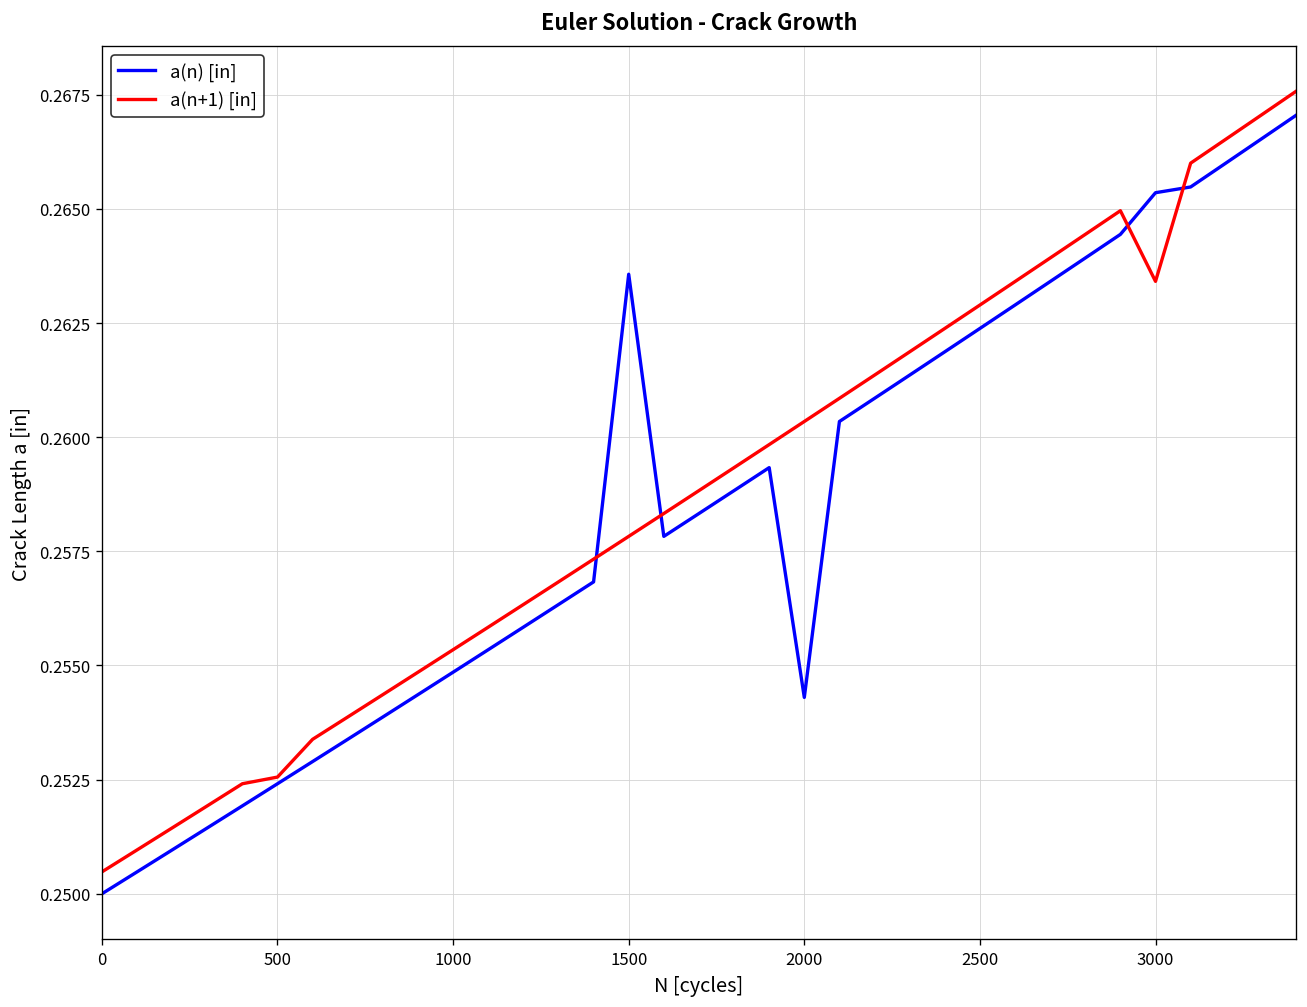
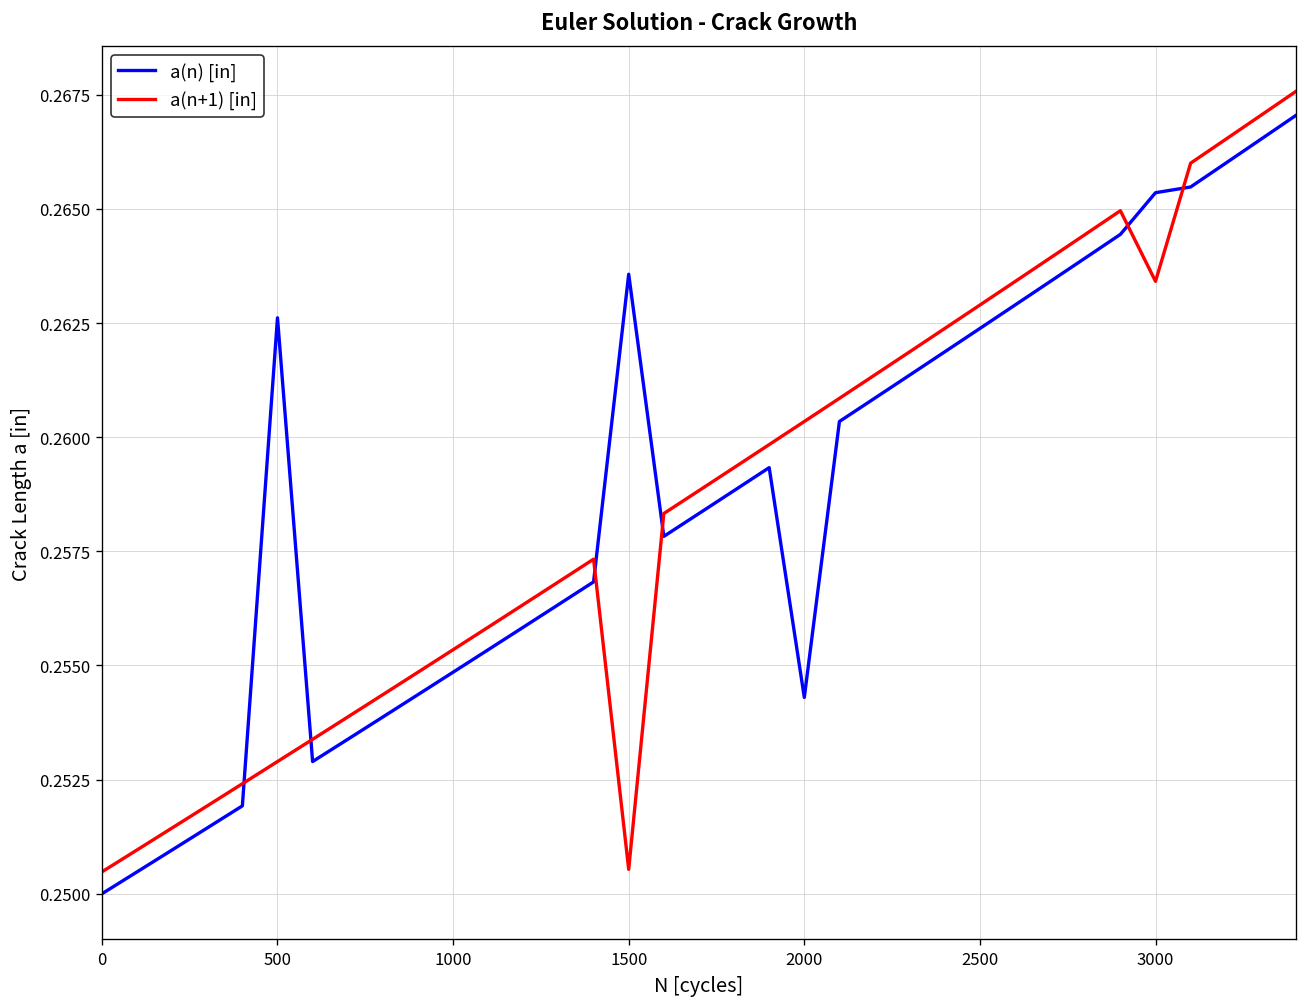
  {
    "a(n) [in]": {
      "0": 0.2500,
-     "500": 0.2524,
+     "500": 0.2626,
      "1000": 0.2549,
      "1500": 0.2636,
      "2000": 0.2543,
      "2500": 0.2624,
      "3000": 0.2654
    },
    "a(n+1) [in]": {
      "0": 0.2505,
-     "500": 0.2526,
+     "500": 0.2529,
      "1000": 0.2553,
-     "1500": 0.2578,
+     "1500": 0.2505,
      "2000": 0.2603,
      "2500": 0.2629,
      "3000": 0.2634
    }
  }
